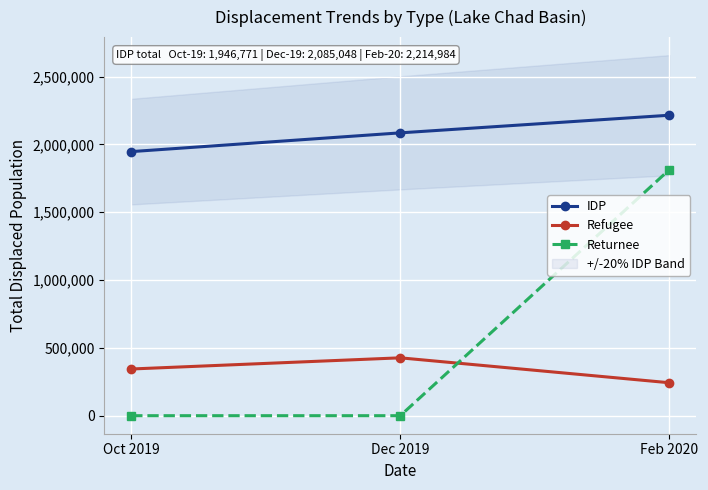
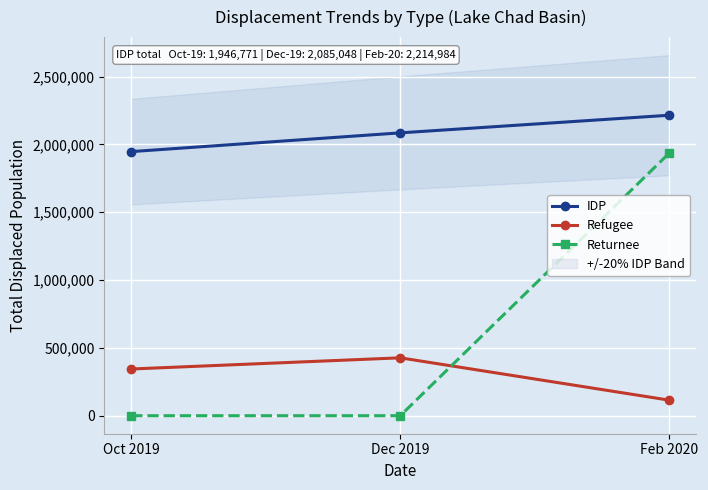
  {
    "Refugee": {
      "Oct 2019": "340,000",
      "Dec 2019": "430,000",
-     "Feb 2020": "240,000"
+     "Feb 2020": "110,000"
    },
    "Returnee": {
      "Oct 2019": "0",
      "Dec 2019": "0",
-     "Feb 2020": "1,810,000"
+     "Feb 2020": "1,940,000"
    }
  }
